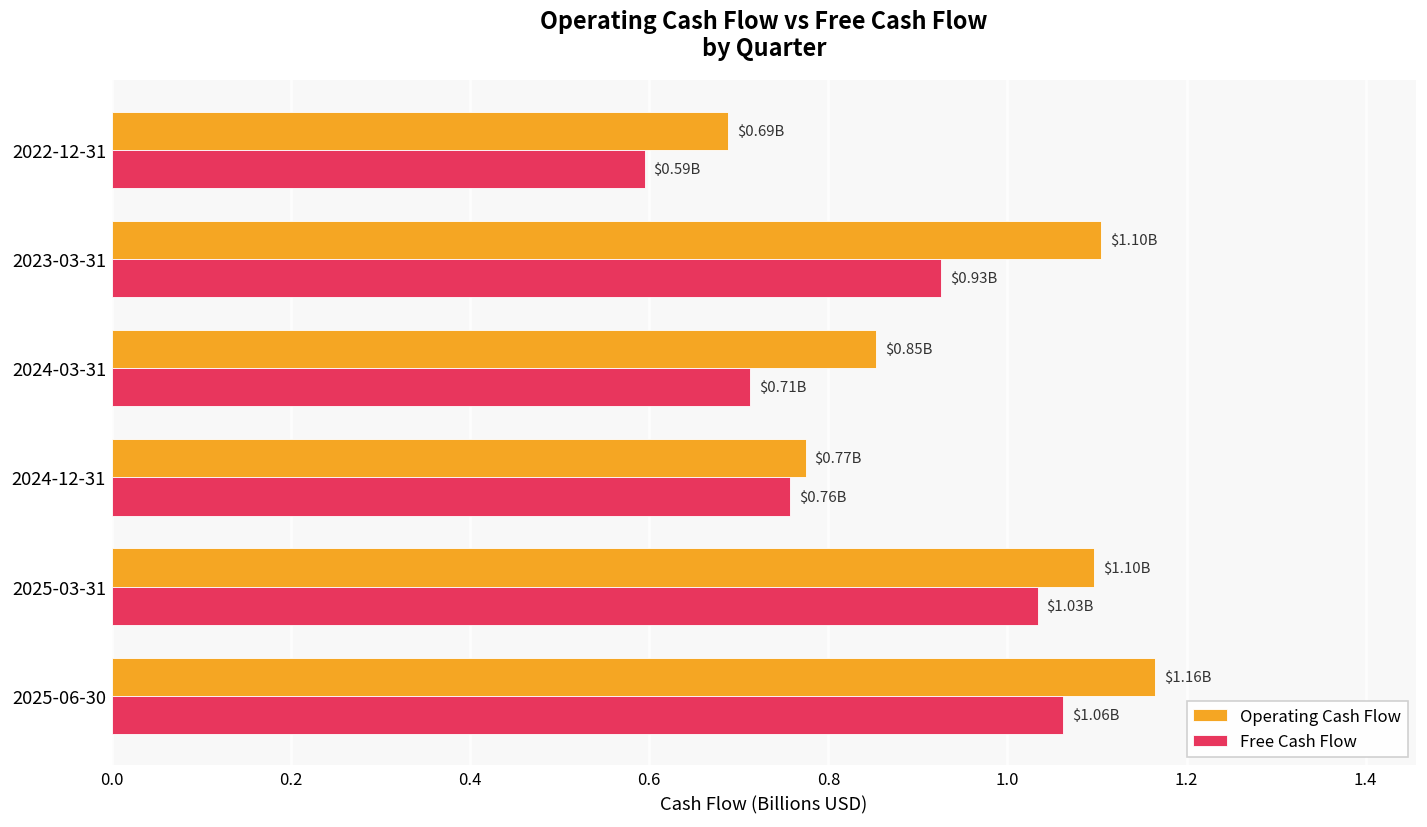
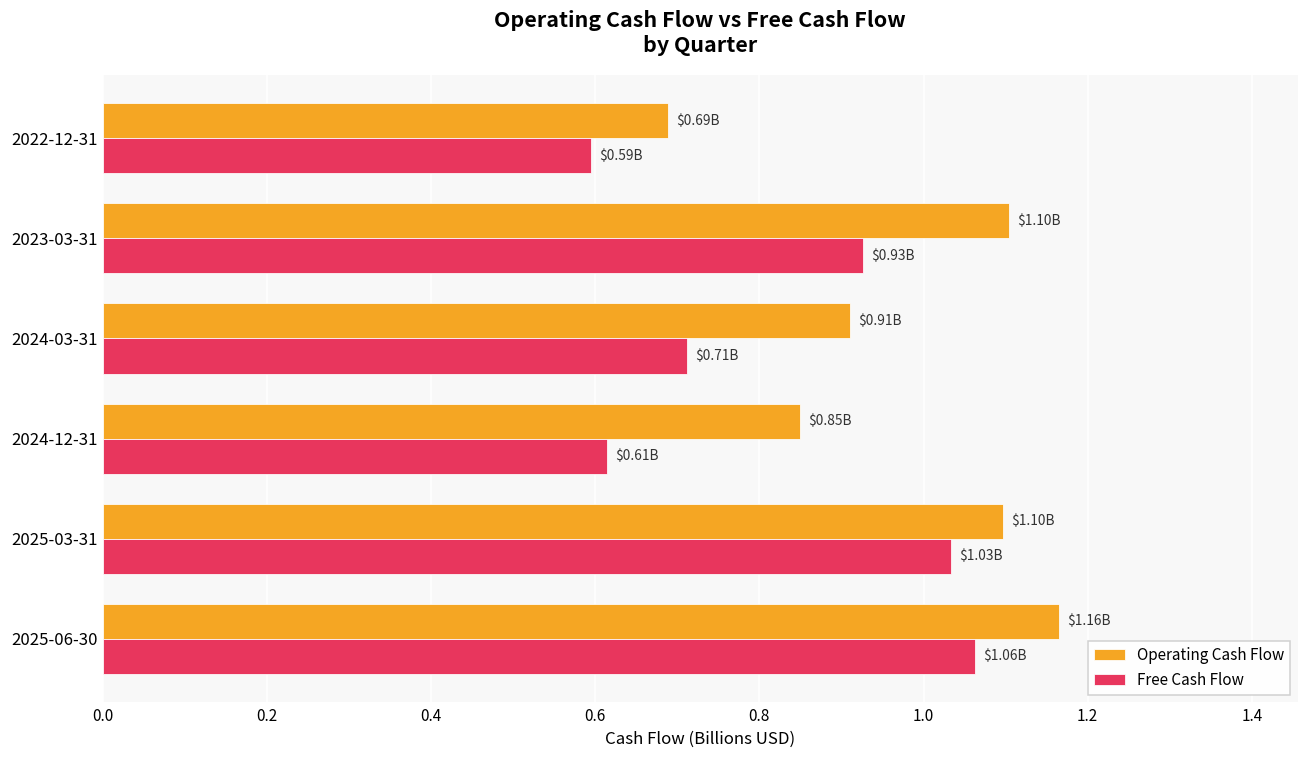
  {
    "Operating Cash Flow": {
      "2022-12-31": "$0.69B",
      "2023-03-31": "$1.10B",
-     "2024-03-31": "$0.85B",
-     "2024-12-31": "$0.77B",
+     "2024-03-31": "$0.91B",
+     "2024-12-31": "$0.85B",
      "2025-03-31": "$1.10B",
      "2025-06-30": "$1.16B"
    },
    "Free Cash Flow": {
      "2022-12-31": "$0.59B",
      "2023-03-31": "$0.93B",
      "2024-03-31": "$0.71B",
-     "2024-12-31": "$0.76B",
+     "2024-12-31": "$0.61B",
      "2025-03-31": "$1.03B",
      "2025-06-30": "$1.06B"
    }
  }
